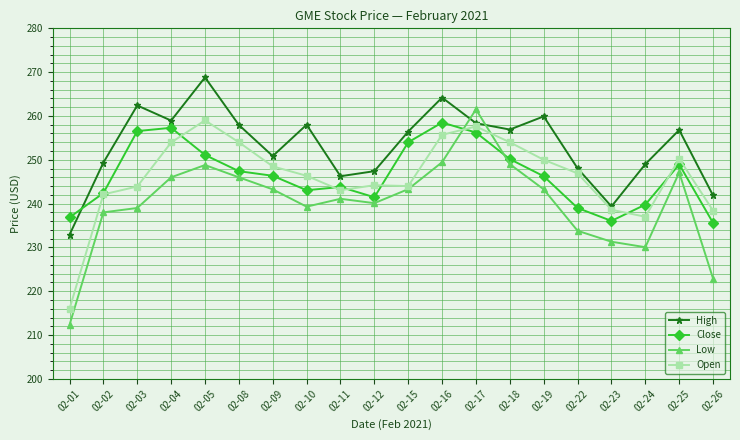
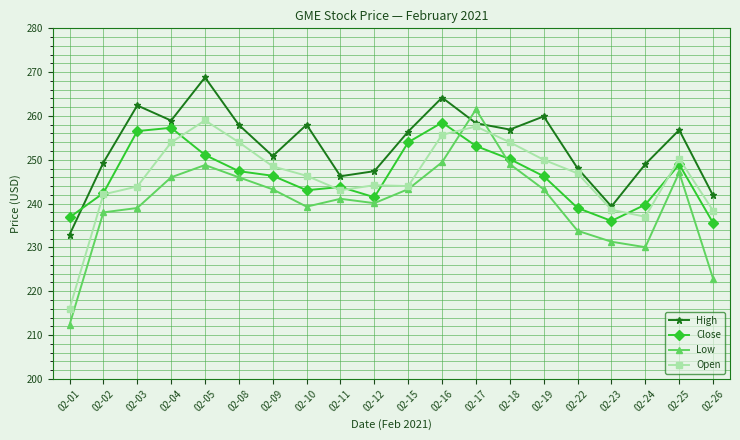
  {
    "High": {
      "02-01": 233,
      "02-02": 249,
      "02-03": 262,
      "02-04": 259,
      "02-05": 269,
      "02-08": 258,
      "02-09": 251,
      "02-10": 258,
      "02-11": 246,
      "02-12": 247,
      "02-15": 256,
      "02-16": 264,
      "02-17": 258,
      "02-18": 257,
      "02-19": 260,
      "02-22": 248,
      "02-23": 239,
      "02-24": 249,
      "02-25": 257,
      "02-26": 242
    },
    "Close": {
      "02-01": 237,
      "02-03": 257,
      "02-04": 257,
      "02-05": 251,
      "02-08": 247,
      "02-09": 246,
      "02-10": 243,
      "02-11": 244,
      "02-12": 241,
      "02-15": 254,
      "02-16": 259,
-     "02-17": 256,
+     "02-17": 253,
      "02-18": 250,
      "02-19": 246,
      "02-22": 239,
      "02-23": 236,
      "02-24": 240,
      "02-25": 249,
      "02-26": 236
    },
    "Low": {
      "02-01": 212,
      "02-02": 238,
      "02-03": 239,
      "02-04": 246,
      "02-05": 249,
      "02-08": 246,
      "02-09": 243,
      "02-10": 239,
      "02-11": 241,
      "02-12": 240,
      "02-15": 243,
      "02-16": 249,
      "02-17": 262,
      "02-18": 249,
      "02-19": 243,
      "02-22": 234,
      "02-23": 231,
      "02-24": 230,
      "02-25": 247,
      "02-26": 223
    },
    "Open": {
      "02-01": 216,
      "02-03": 244,
      "02-04": 254,
      "02-05": 259,
      "02-08": 254,
      "02-09": 249,
      "02-10": 246,
      "02-11": 243,
      "02-12": 244,
      "02-15": 244,
      "02-16": 256,
      "02-17": 258,
      "02-18": 254,
      "02-19": 250,
      "02-22": 247,
      "02-23": 239,
      "02-24": 237,
      "02-25": 250,
      "02-26": 238
    }
  }
